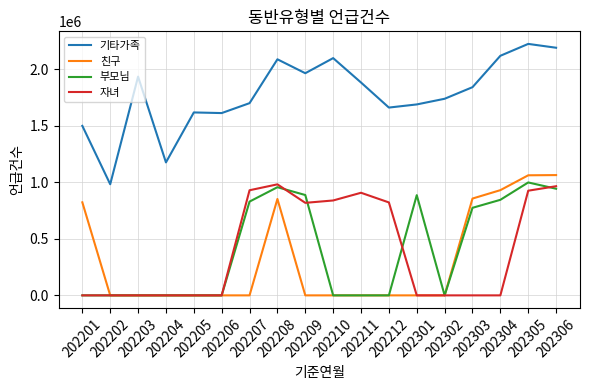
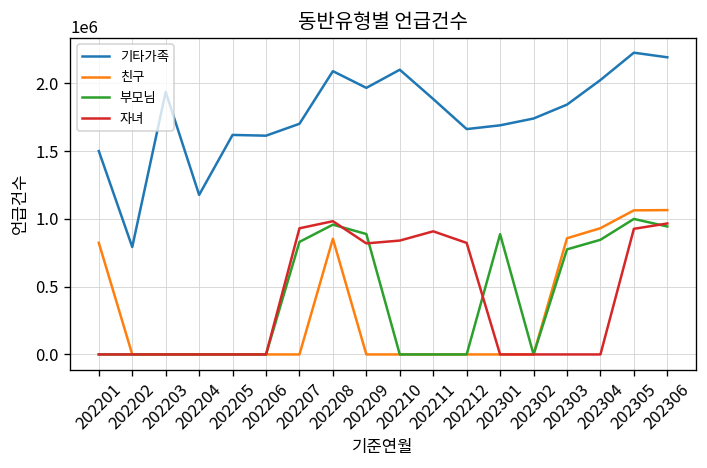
  {
    "기타가족": {
      "202201": 1500000,
-     "202202": 980000,
+     "202202": 790000,
      "202204": 1180000,
      "202205": 1620000,
      "202206": 1610000,
      "202207": 1700000,
      "202208": 2090000,
      "202209": 1970000,
      "202210": 2100000,
      "202211": 1880000,
      "202212": 1660000,
      "202301": 1690000,
      "202302": 1740000,
      "202303": 1840000,
-     "202304": 2120000,
+     "202304": 2020000,
      "202305": 2230000,
      "202306": 2190000
    },
    "친구": {
      "202201": 820000,
      "202207": 0,
      "202208": 850000,
      "202209": 0,
      "202303": 860000,
      "202304": 930000,
      "202305": 1060000,
      "202306": 1070000
    },
    "부모님": {
      "202207": 830000,
      "202208": 960000,
      "202209": 890000,
      "202301": 890000,
      "202303": 780000,
      "202304": 850000,
      "202305": 1000000
    },
    "자녀": {
      "202207": 930000,
      "202208": 980000,
      "202209": 820000,
      "202210": 840000,
      "202211": 910000,
      "202212": 820000,
      "202303": 0,
      "202304": 0,
      "202305": 930000
    }
  }
